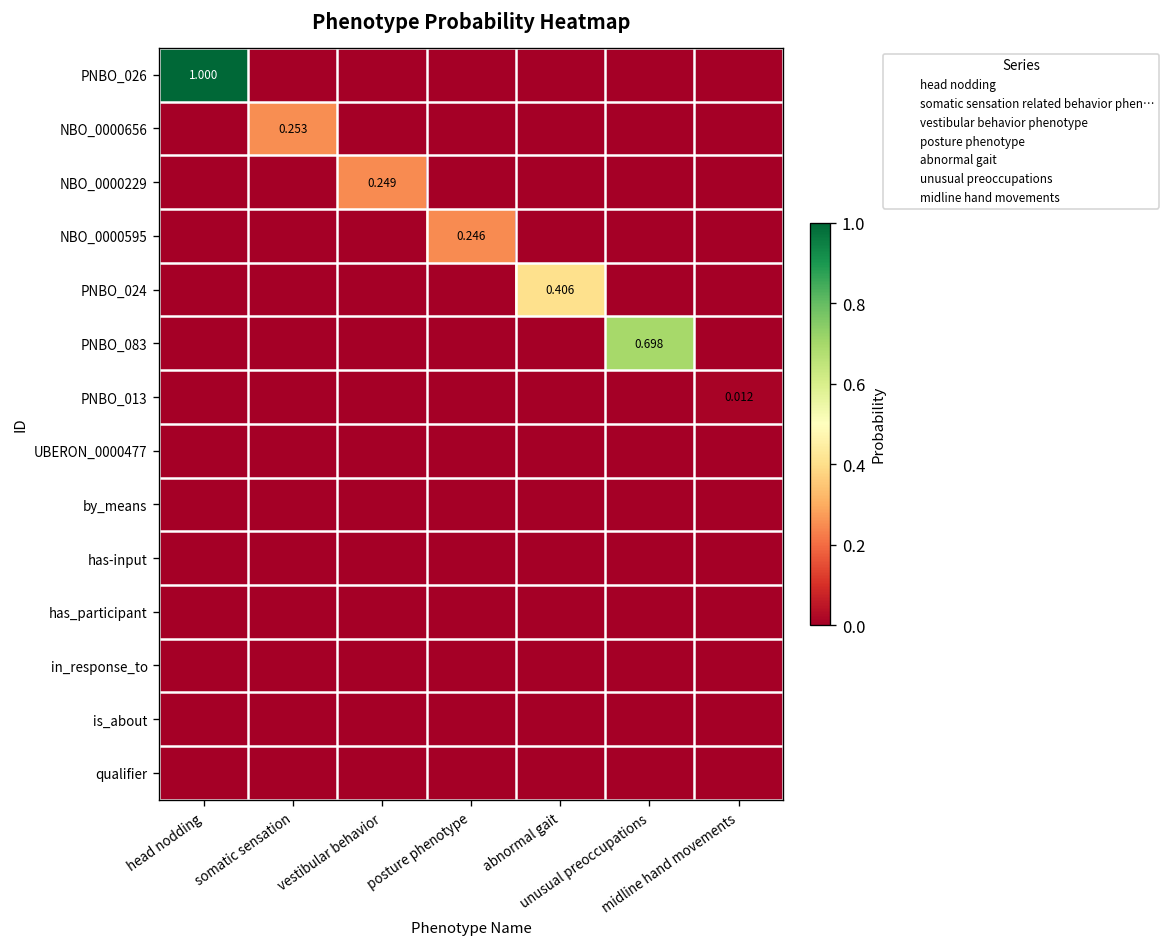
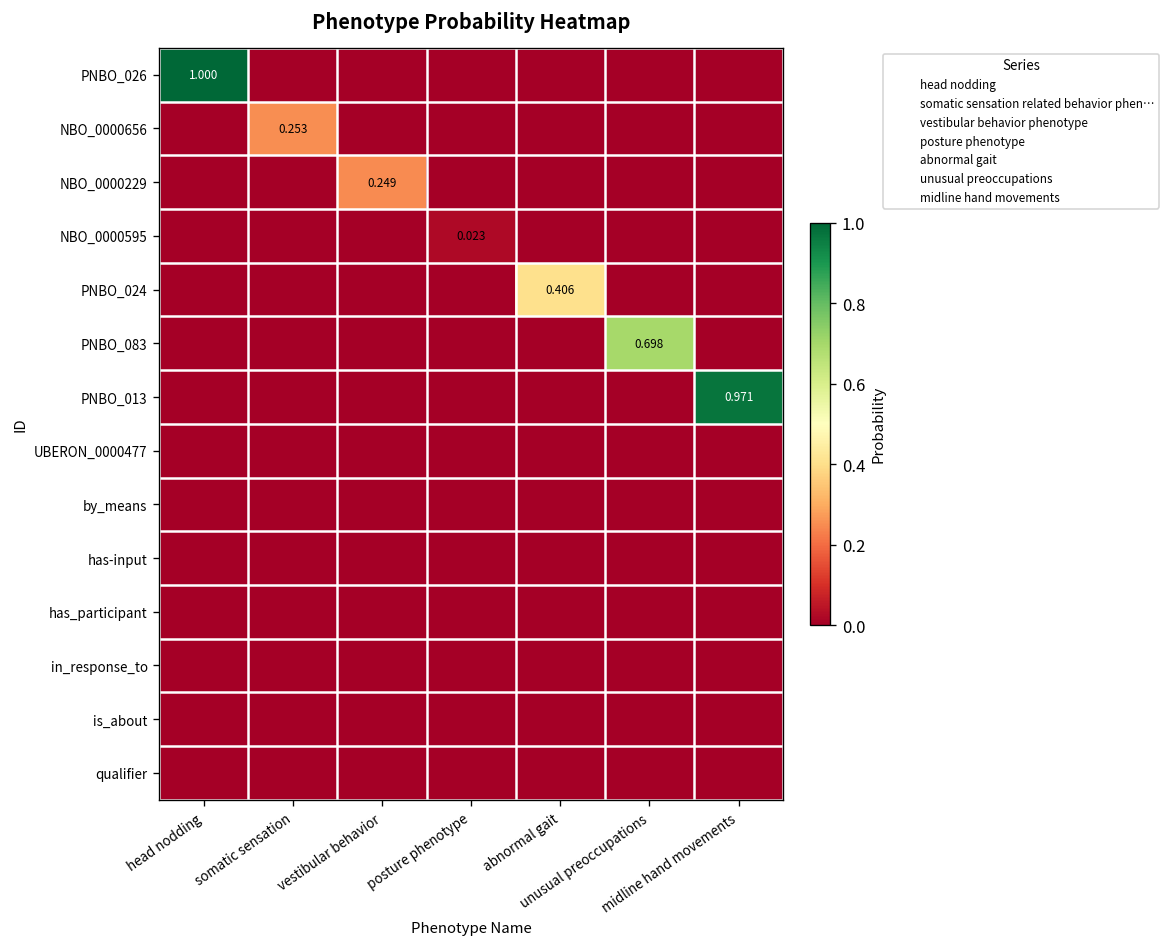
  {
    "PNBO_026": {
      "head nodding": 1.000
    },
    "NBO_0000656": {
      "somatic sensation": 0.253
    },
    "NBO_0000229": {
      "vestibular behavior": 0.249
    },
    "NBO_0000595": {
-     "posture phenotype": 0.246
+     "posture phenotype": 0.023
    },
    "PNBO_024": {
      "abnormal gait": 0.406
    },
    "PNBO_083": {
      "unusual preoccupations": 0.698
    },
    "PNBO_013": {
-     "midline hand movements": 0.012
+     "midline hand movements": 0.971
    }
  }
